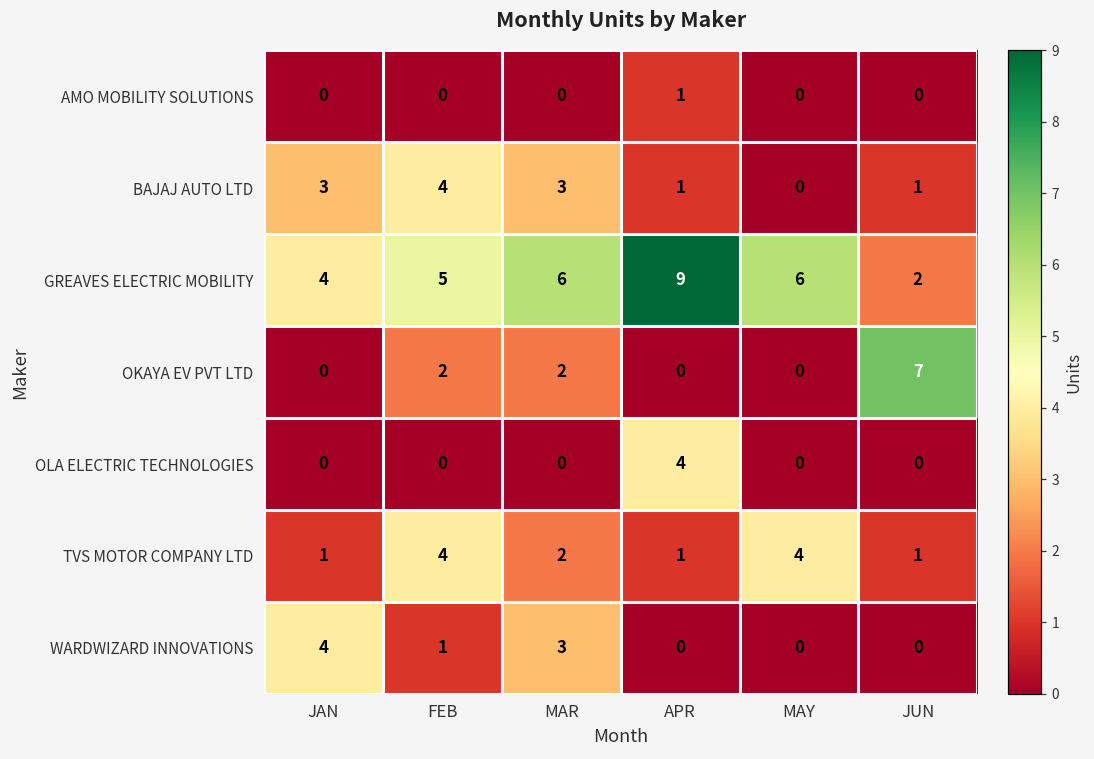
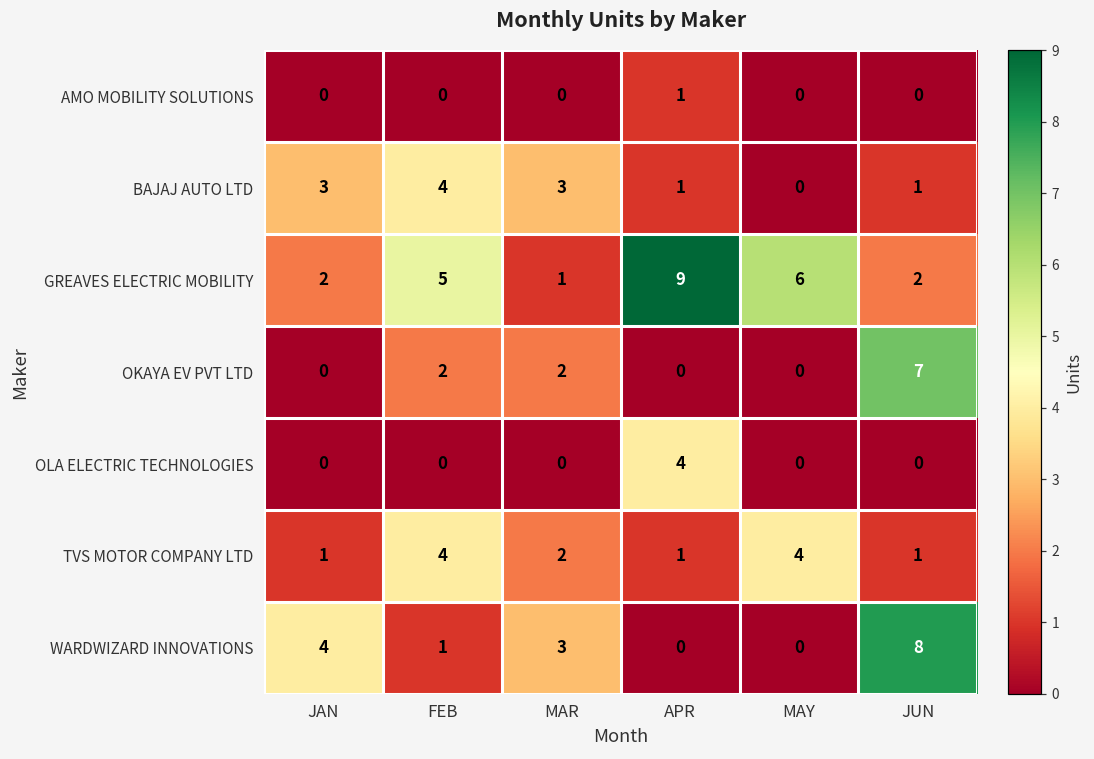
  {
    "AMO MOBILITY SOLUTIONS": {
      "JAN": 0,
      "FEB": 0,
      "MAR": 0,
      "APR": 1,
      "MAY": 0,
      "JUN": 0
    },
    "BAJAJ AUTO LTD": {
      "JAN": 3,
      "FEB": 4,
      "MAR": 3,
      "APR": 1,
      "MAY": 0,
      "JUN": 1
    },
    "GREAVES ELECTRIC MOBILITY": {
-     "JAN": 4,
+     "JAN": 2,
      "FEB": 5,
-     "MAR": 6,
+     "MAR": 1,
      "APR": 9,
      "MAY": 6,
      "JUN": 2
    },
    "OKAYA EV PVT LTD": {
      "JAN": 0,
      "FEB": 2,
      "MAR": 2,
      "APR": 0,
      "MAY": 0,
      "JUN": 7
    },
    "OLA ELECTRIC TECHNOLOGIES": {
      "JAN": 0,
      "FEB": 0,
      "MAR": 0,
      "APR": 4,
      "MAY": 0,
      "JUN": 0
    },
    "TVS MOTOR COMPANY LTD": {
      "JAN": 1,
      "FEB": 4,
      "MAR": 2,
      "APR": 1,
      "MAY": 4,
      "JUN": 1
    },
    "WARDWIZARD INNOVATIONS": {
      "JAN": 4,
      "FEB": 1,
      "MAR": 3,
      "APR": 0,
      "MAY": 0,
-     "JUN": 0
+     "JUN": 8
    }
  }
